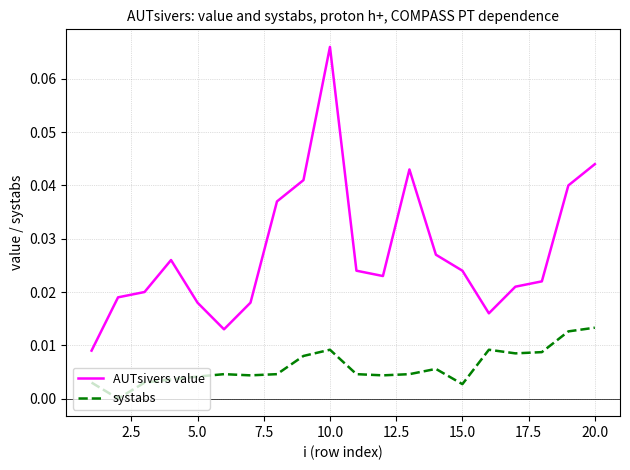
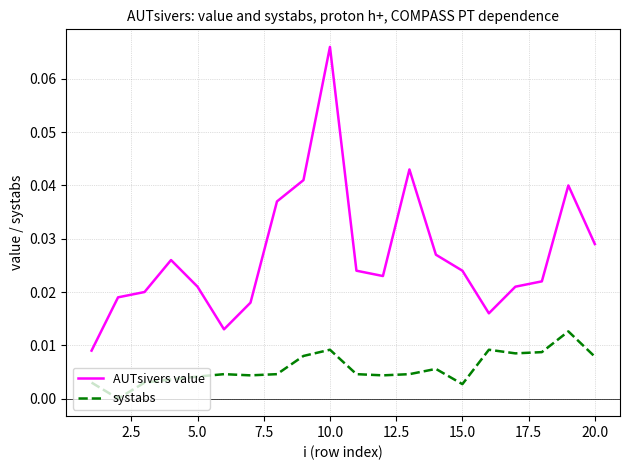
  {
    "AUTsivers value": {
-     "5.0": 0.018,
+     "5.0": 0.021,
      "10.0": 0.066,
      "15.0": 0.024,
-     "20.0": 0.044
+     "20.0": 0.029
    },
    "systabs": {
      "10.0": 0.009,
      "15.0": 0.003,
-     "20.0": 0.013
+     "20.0": 0.008
    }
  }
